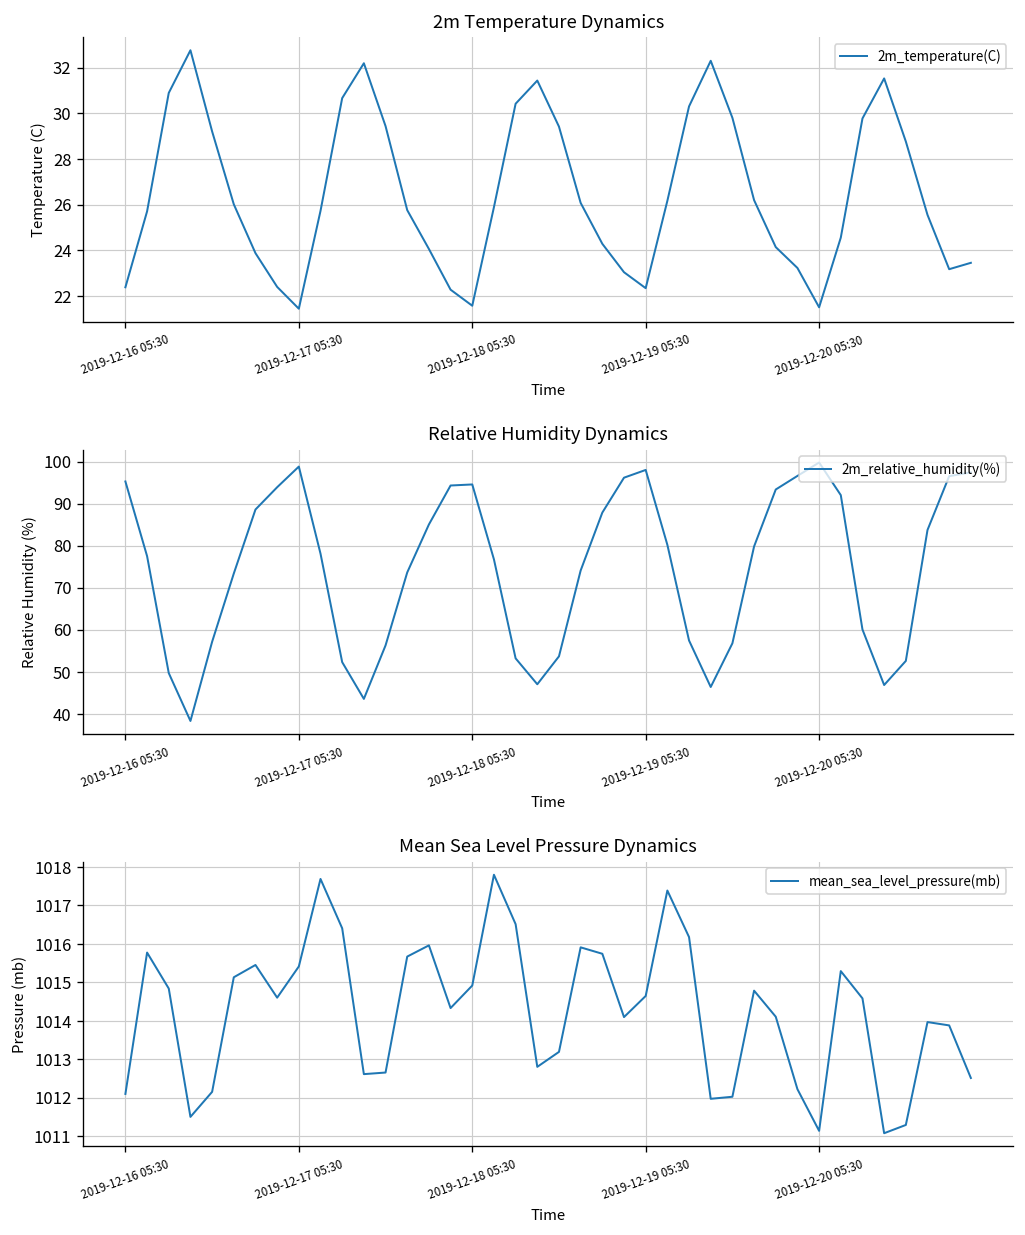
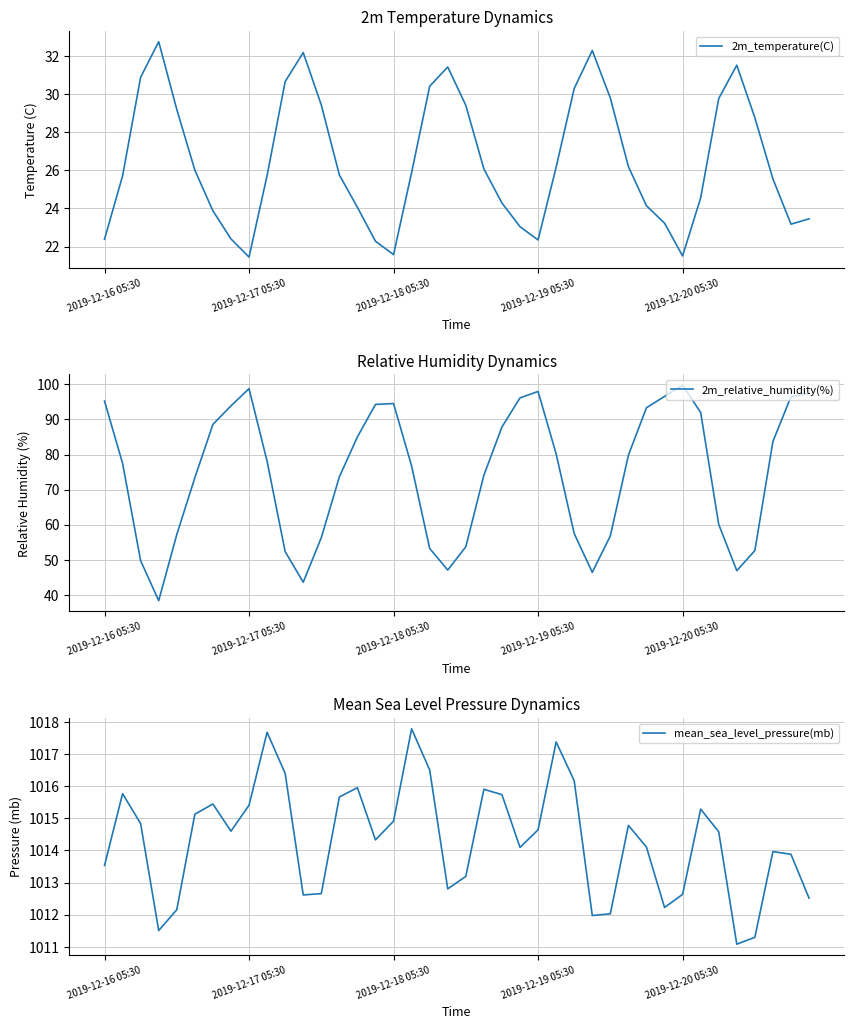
  {
    "2m Temperature Dynamics": {
      "2019-12-16 05:30": 22.4,
      "2019-12-17 05:30": 21.4,
      "2019-12-18 05:30": 21.6,
      "2019-12-19 05:30": 22.3,
      "2019-12-20 05:30": 21.5
    },
    "Relative Humidity Dynamics": {
      "2019-12-16 05:30": 95,
      "2019-12-17 05:30": 99,
      "2019-12-18 05:30": 95,
      "2019-12-19 05:30": 98
    },
    "Mean Sea Level Pressure Dynamics": {
-     "2019-12-16 05:30": 1012.1,
+     "2019-12-16 05:30": 1013.5,
      "2019-12-17 05:30": 1015.4,
      "2019-12-18 05:30": 1014.9,
      "2019-12-19 05:30": 1014.6,
-     "2019-12-20 05:30": 1011.1
+     "2019-12-20 05:30": 1012.6
    }
  }
